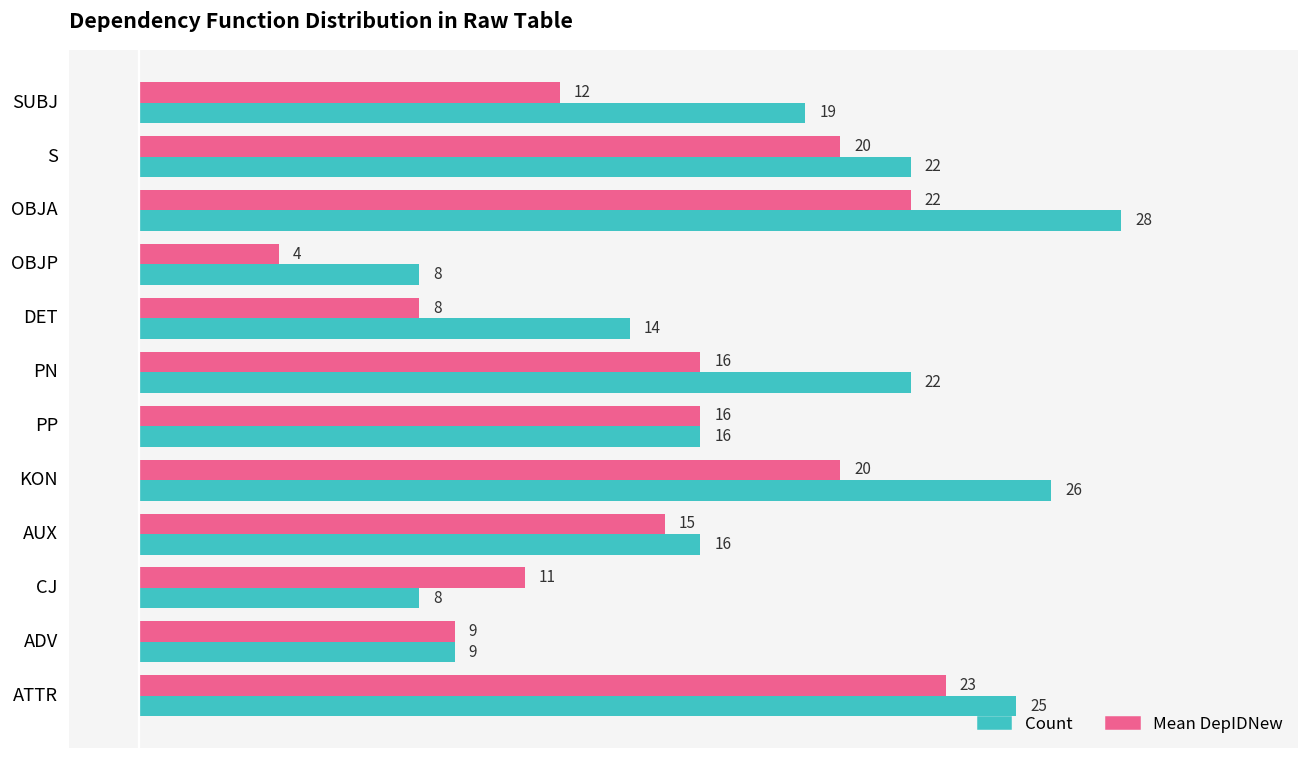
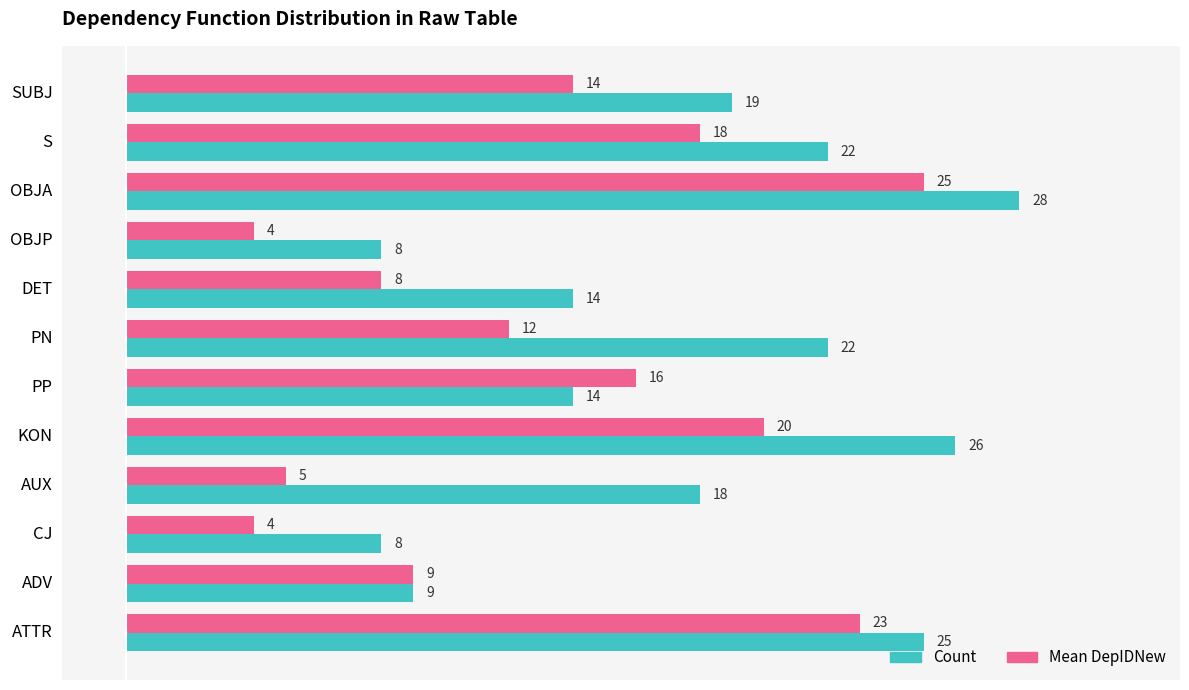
  {
    "Count": {
      "SUBJ": 19,
      "S": 22,
      "OBJA": 28,
      "OBJP": 8,
      "DET": 14,
      "PN": 22,
-     "PP": 16,
+     "PP": 14,
      "KON": 26,
-     "AUX": 16,
+     "AUX": 18,
      "CJ": 8,
      "ADV": 9,
      "ATTR": 25
    },
    "Mean DepIDNew": {
-     "SUBJ": 12,
-     "S": 20,
-     "OBJA": 22,
+     "SUBJ": 14,
+     "S": 18,
+     "OBJA": 25,
      "OBJP": 4,
      "DET": 8,
-     "PN": 16,
+     "PN": 12,
      "PP": 16,
      "KON": 20,
-     "AUX": 15,
-     "CJ": 11,
+     "AUX": 5,
+     "CJ": 4,
      "ADV": 9,
      "ATTR": 23
    }
  }
